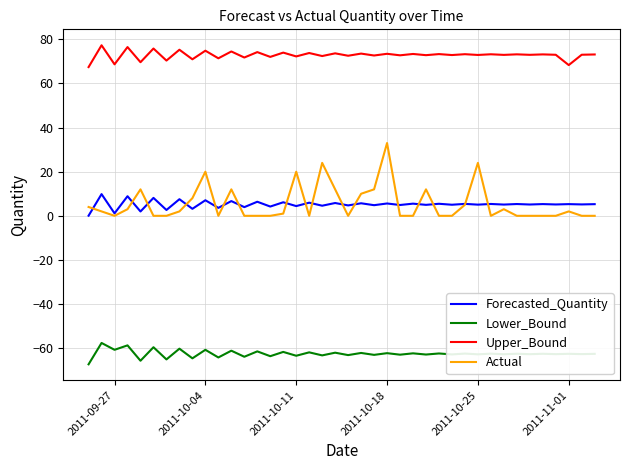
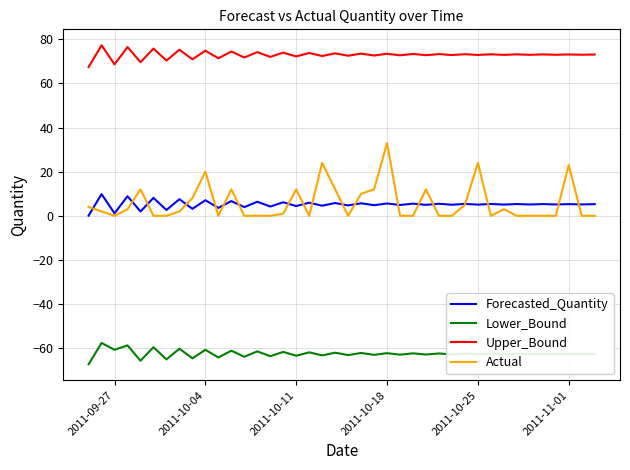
  {
    "Forecasted_Quantity": {
      "2011-10-04": 7,
      "2011-10-11": 4,
      "2011-10-18": 6,
      "2011-10-25": 5,
      "2011-11-01": 5
    },
    "Lower_Bound": {
      "2011-09-27": -61,
      "2011-10-04": -61,
      "2011-10-11": -63,
      "2011-10-18": -62
    },
    "Upper_Bound": {
      "2011-09-27": 69,
      "2011-10-04": 75,
      "2011-10-11": 72,
      "2011-10-18": 73,
      "2011-10-25": 73,
-     "2011-11-01": 68
+     "2011-11-01": 73
    },
    "Actual": {
      "2011-10-04": 20,
-     "2011-10-11": 20,
+     "2011-10-11": 12,
      "2011-10-18": 33,
      "2011-10-25": 24,
-     "2011-11-01": 2
+     "2011-11-01": 23
    }
  }
